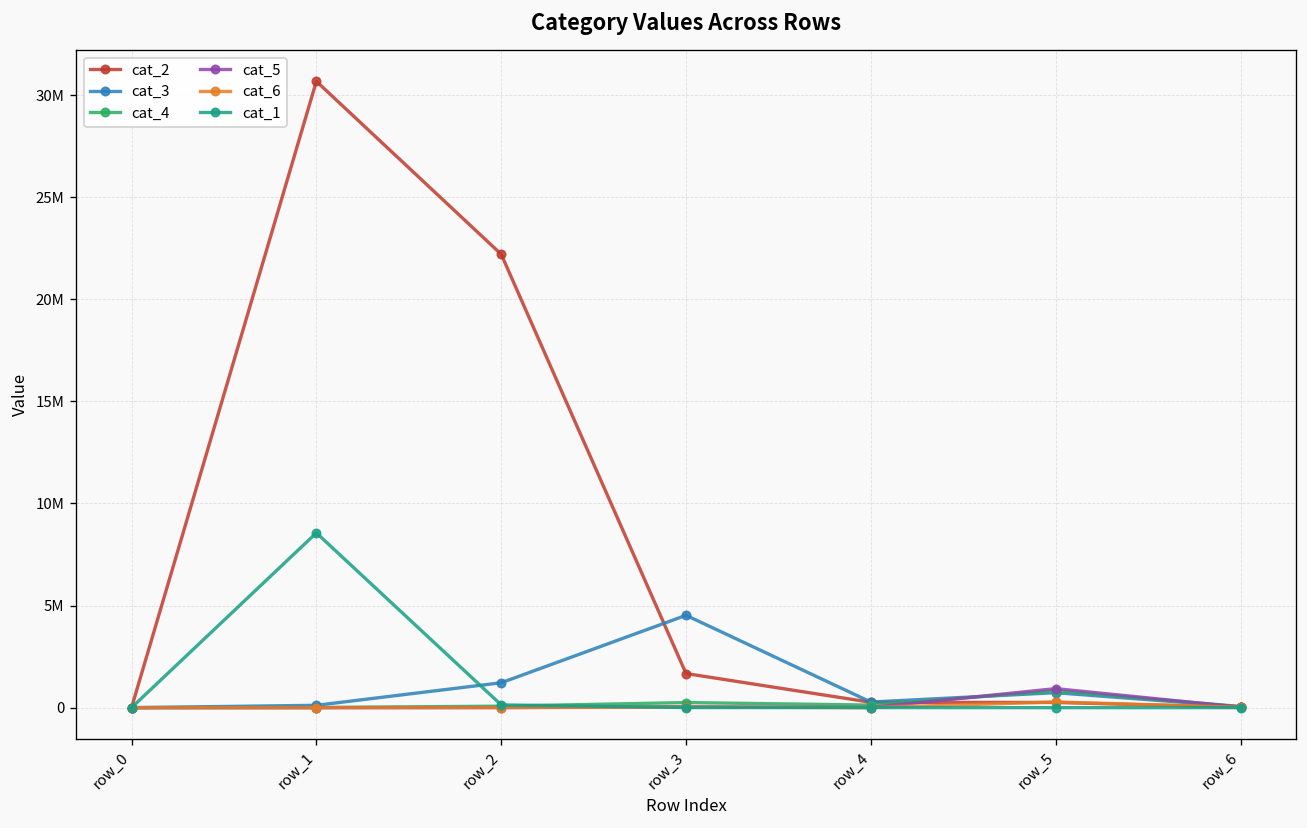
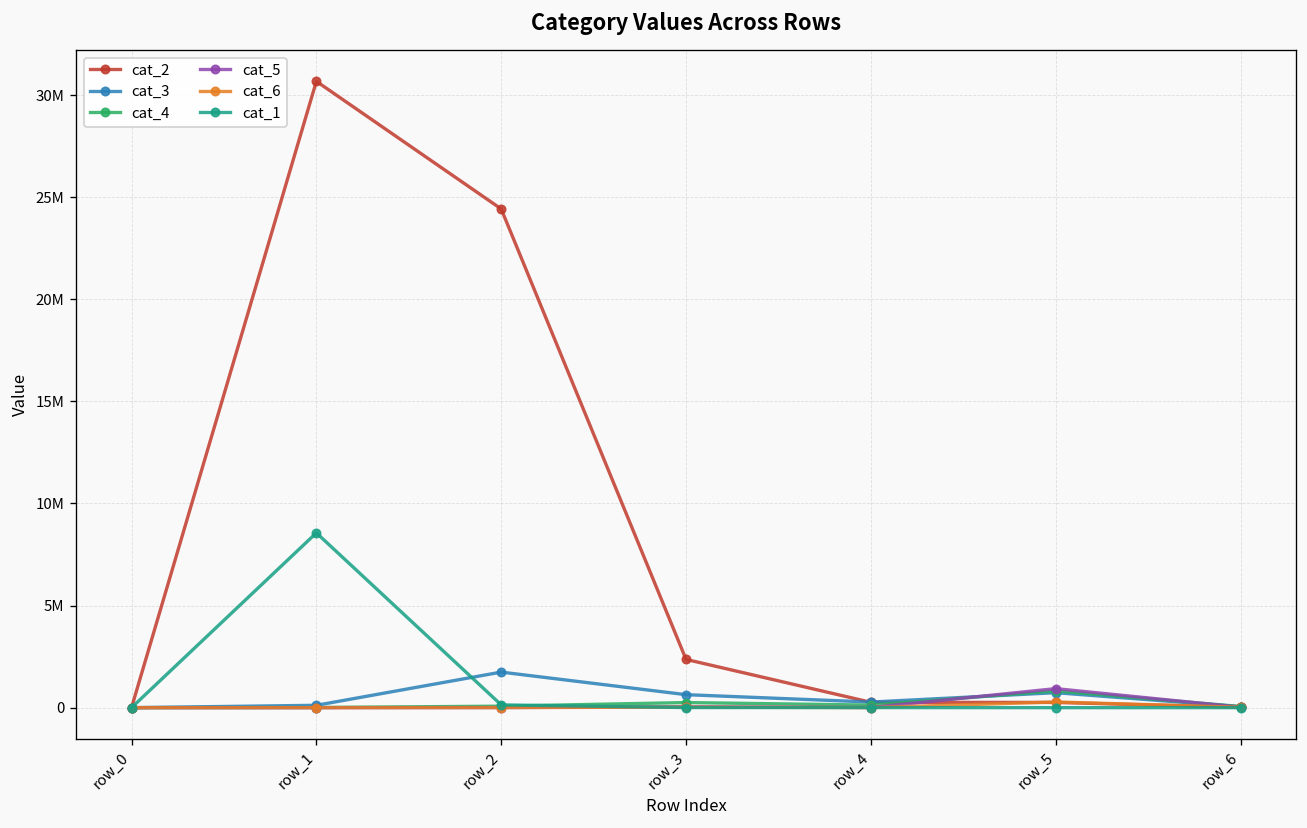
  {
    "cat_2": {
      "row_1": 30700000,
-     "row_2": 22200000,
-     "row_3": 1700000
+     "row_2": 24400000,
+     "row_3": 2400000
    },
    "cat_3": {
-     "row_2": 1200000,
-     "row_3": 4500000
+     "row_2": 1700000,
+     "row_3": 600000
    }
  }
